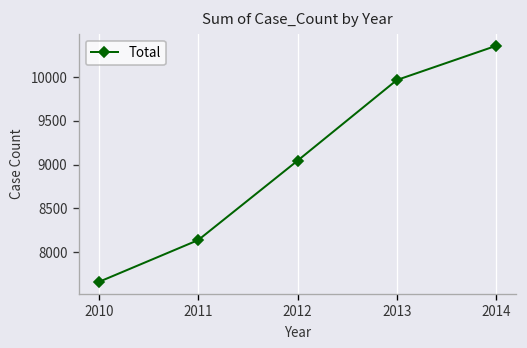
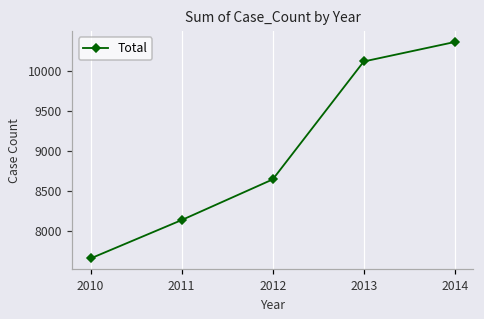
  {
    "2010": 7700,
    "2011": 8100,
-   "2012": 9000,
-   "2013": 10000,
+   "2012": 8600,
+   "2013": 10100,
    "2014": 10400
  }
